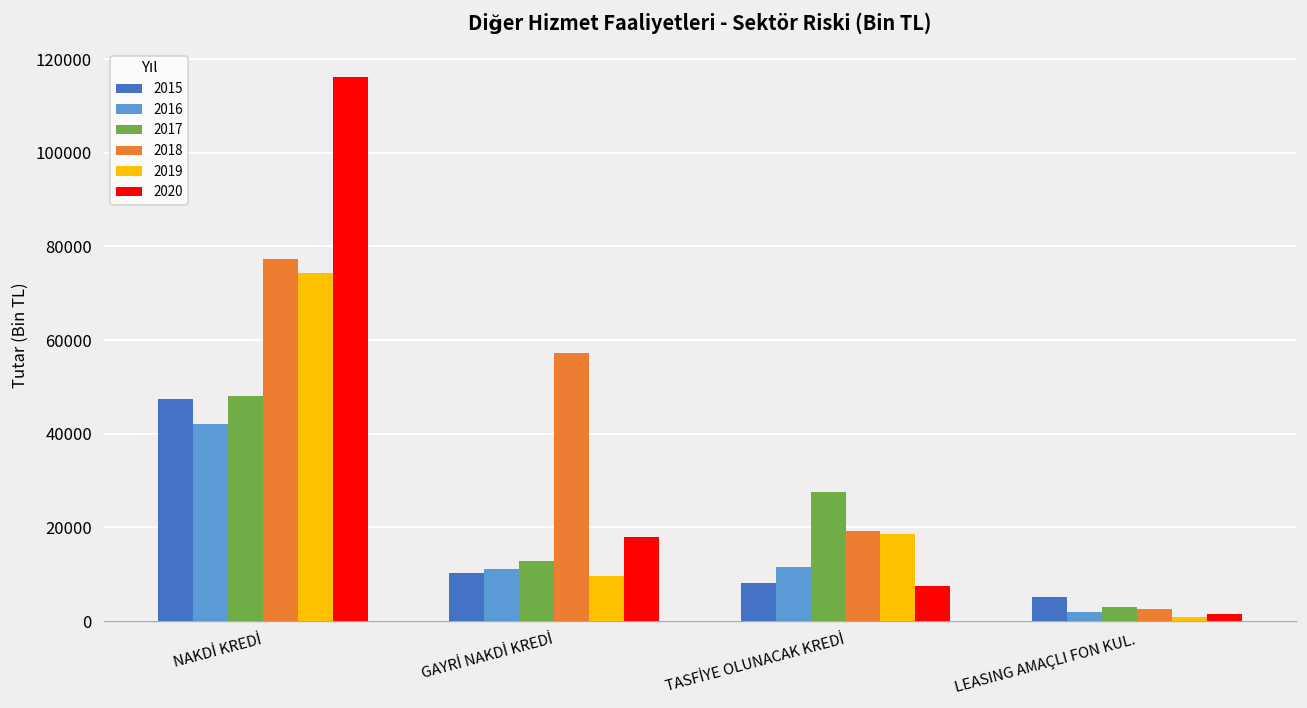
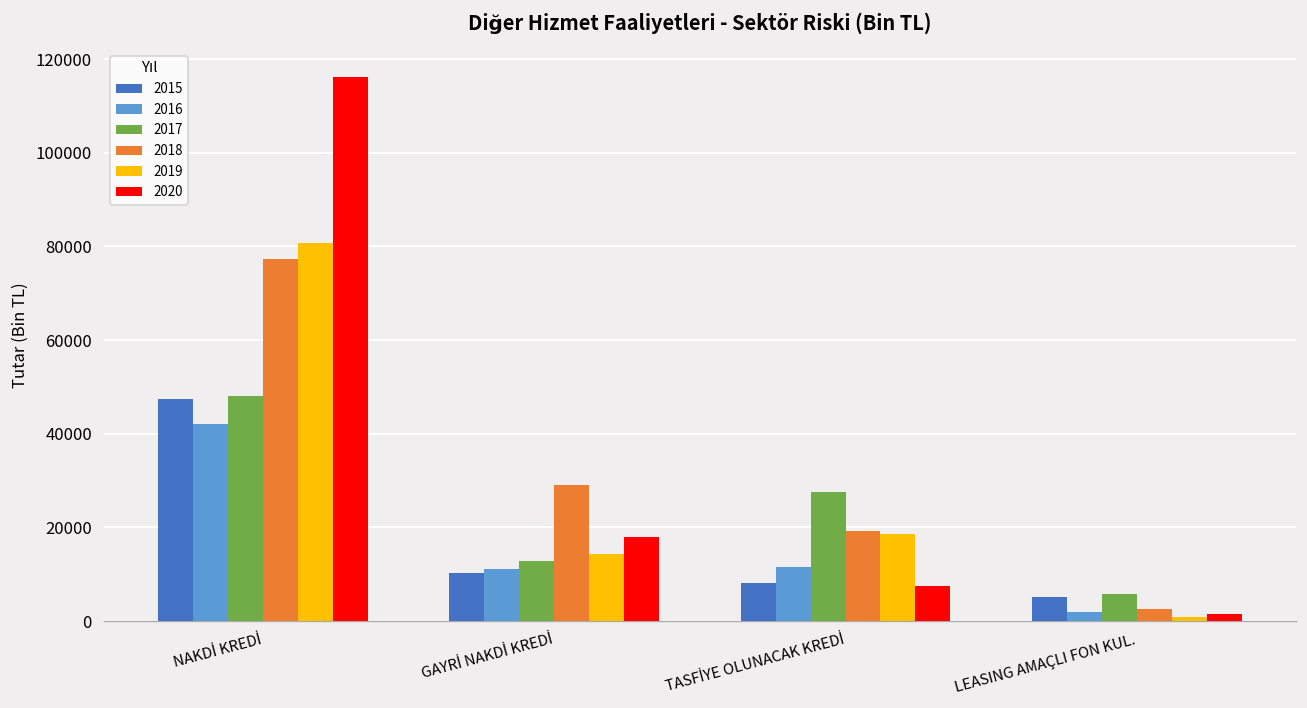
  {
    "2017": {
      "NAKDİ KREDİ": 48000,
      "GAYRİ NAKDİ KREDİ": 13000,
      "TASFİYE OLUNACAK KREDİ": 28000,
-     "LEASING AMAÇLI FON KUL.": 3000
+     "LEASING AMAÇLI FON KUL.": 6000
    },
    "2018": {
      "NAKDİ KREDİ": 77000,
-     "GAYRİ NAKDİ KREDİ": 57000,
+     "GAYRİ NAKDİ KREDİ": 29000,
      "TASFİYE OLUNACAK KREDİ": 19000,
      "LEASING AMAÇLI FON KUL.": 3000
    },
    "2019": {
-     "NAKDİ KREDİ": 74000,
-     "GAYRİ NAKDİ KREDİ": 10000,
+     "NAKDİ KREDİ": 81000,
+     "GAYRİ NAKDİ KREDİ": 14000,
      "TASFİYE OLUNACAK KREDİ": 19000,
      "LEASING AMAÇLI FON KUL.": 1000
    },
    "2020": {
      "NAKDİ KREDİ": 116000,
      "GAYRİ NAKDİ KREDİ": 18000,
      "TASFİYE OLUNACAK KREDİ": 8000,
      "LEASING AMAÇLI FON KUL.": 2000
    }
  }
